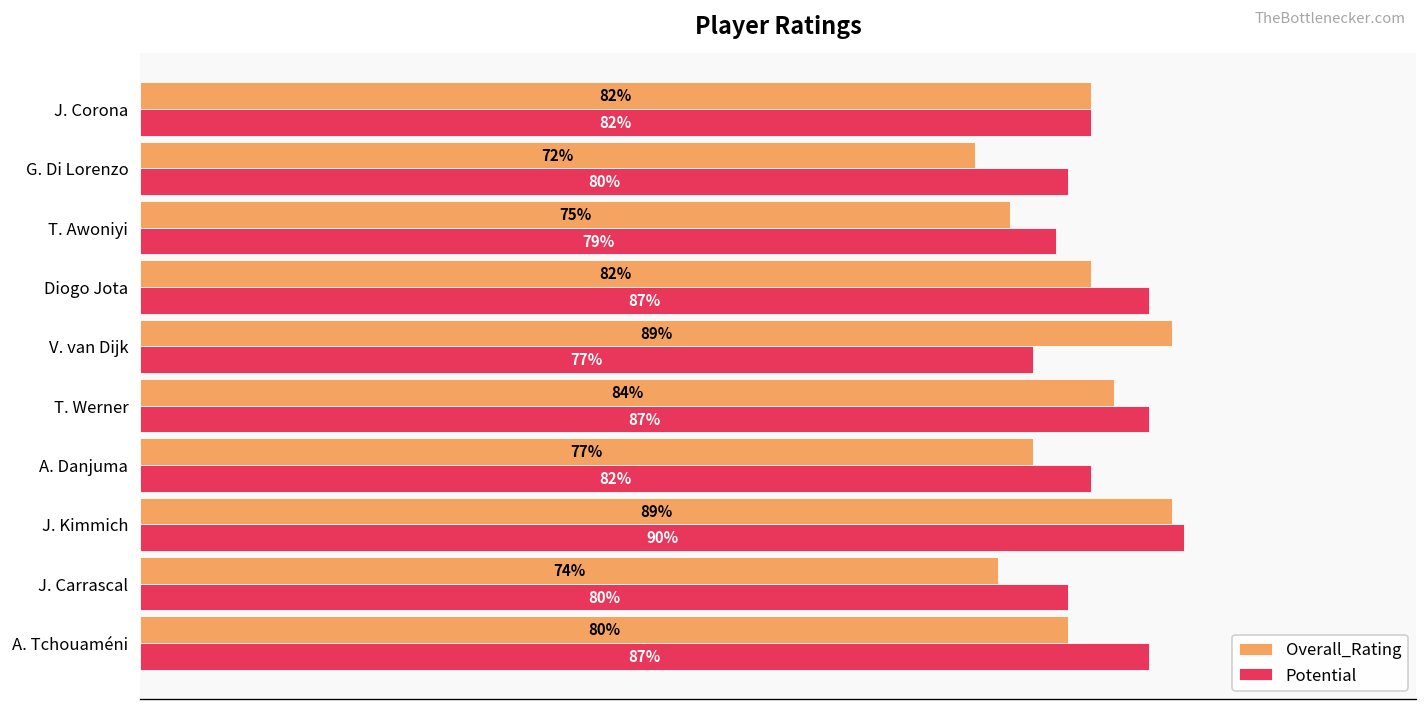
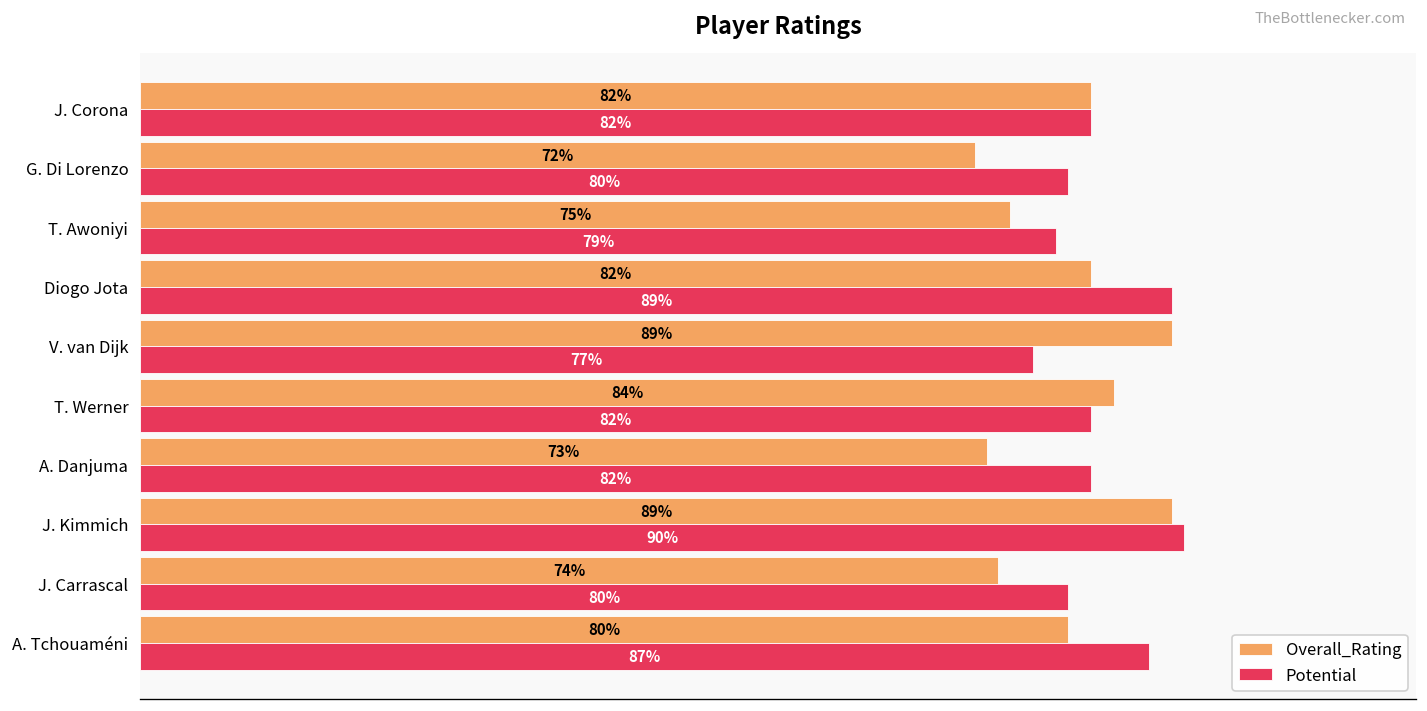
  {
    "Overall_Rating": {
      "J. Corona": "82%",
      "G. Di Lorenzo": "72%",
      "T. Awoniyi": "75%",
      "Diogo Jota": "82%",
      "V. van Dijk": "89%",
      "T. Werner": "84%",
-     "A. Danjuma": "77%",
+     "A. Danjuma": "73%",
      "J. Kimmich": "89%",
      "J. Carrascal": "74%",
      "A. Tchouaméni": "80%"
    },
    "Potential": {
      "J. Corona": "82%",
      "G. Di Lorenzo": "80%",
      "T. Awoniyi": "79%",
-     "Diogo Jota": "87%",
+     "Diogo Jota": "89%",
      "V. van Dijk": "77%",
-     "T. Werner": "87%",
+     "T. Werner": "82%",
      "A. Danjuma": "82%",
      "J. Kimmich": "90%",
      "J. Carrascal": "80%",
      "A. Tchouaméni": "87%"
    }
  }
